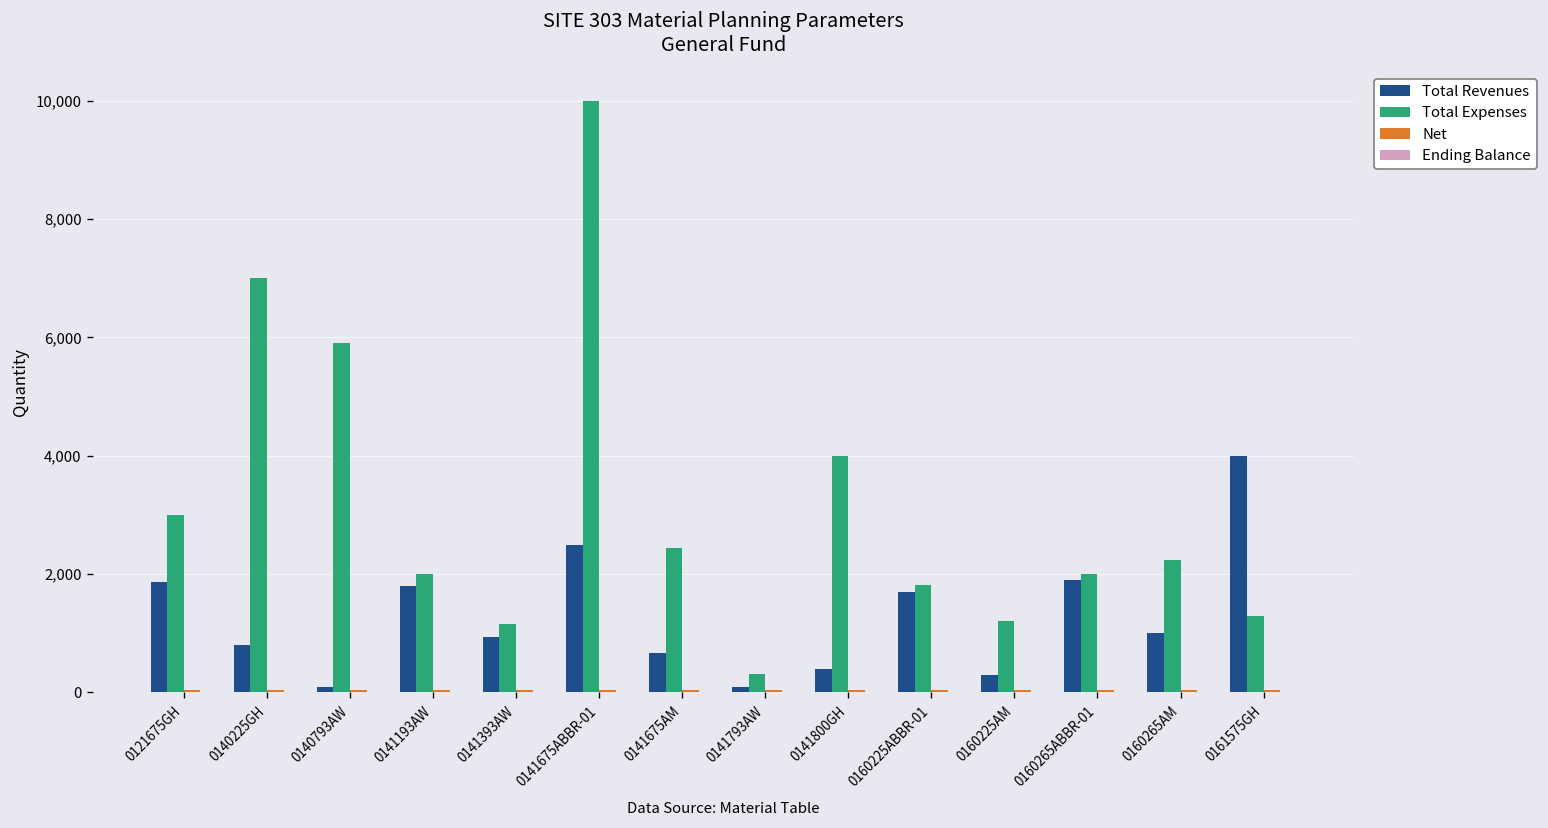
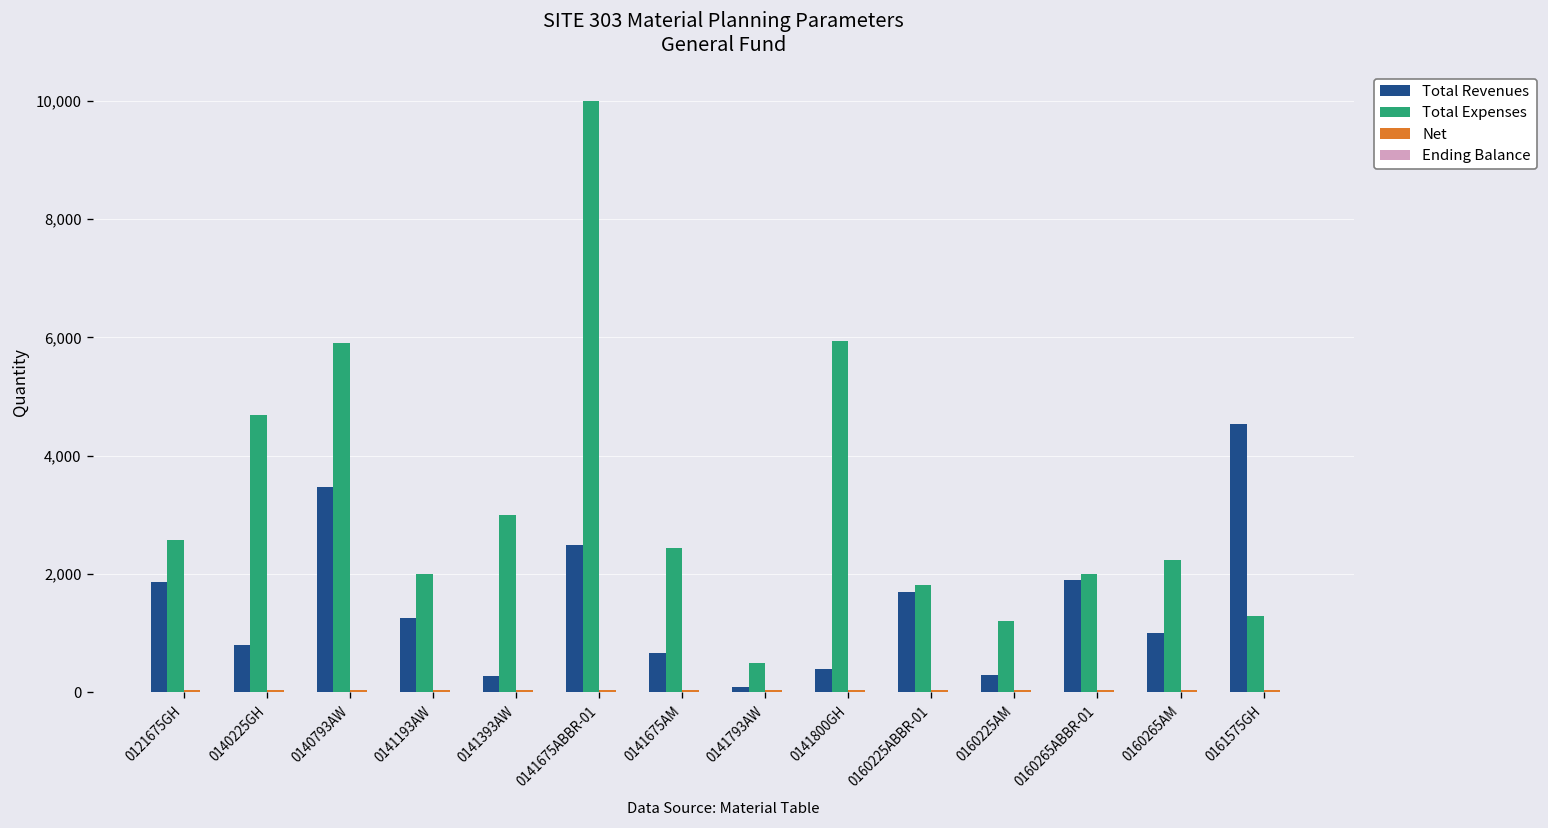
  {
    "Total Revenues": {
      "0121675GH": "1,900",
      "0140225GH": "800",
-     "0140793AW": "100",
-     "0141193AW": "1,800",
-     "0141393AW": "900",
+     "0140793AW": "3,500",
+     "0141193AW": "1,300",
+     "0141393AW": "300",
      "0141675ABBR-01": "2,500",
      "0141675AM": "700",
      "0141793AW": "100",
      "0141800GH": "400",
      "0160225ABBR-01": "1,700",
      "0160225AM": "300",
      "0160265ABBR-01": "1,900",
      "0160265AM": "1,000",
-     "0161575GH": "4,000"
+     "0161575GH": "4,500"
    },
    "Total Expenses": {
-     "0121675GH": "3,000",
-     "0140225GH": "7,000",
+     "0121675GH": "2,600",
+     "0140225GH": "4,700",
      "0140793AW": "5,900",
      "0141193AW": "2,000",
-     "0141393AW": "1,200",
+     "0141393AW": "3,000",
      "0141675ABBR-01": "10,000",
      "0141675AM": "2,400",
-     "0141793AW": "300",
-     "0141800GH": "4,000",
+     "0141793AW": "500",
+     "0141800GH": "5,900",
      "0160225ABBR-01": "1,800",
      "0160225AM": "1,200",
      "0160265ABBR-01": "2,000",
      "0160265AM": "2,200",
      "0161575GH": "1,300"
    }
  }
